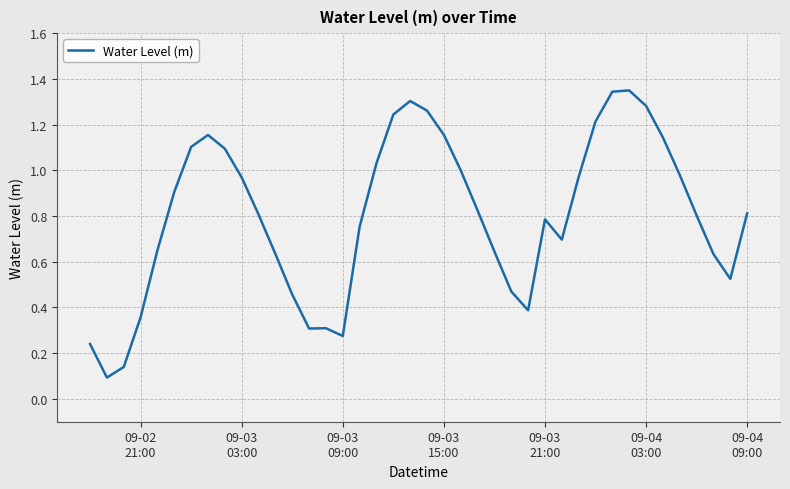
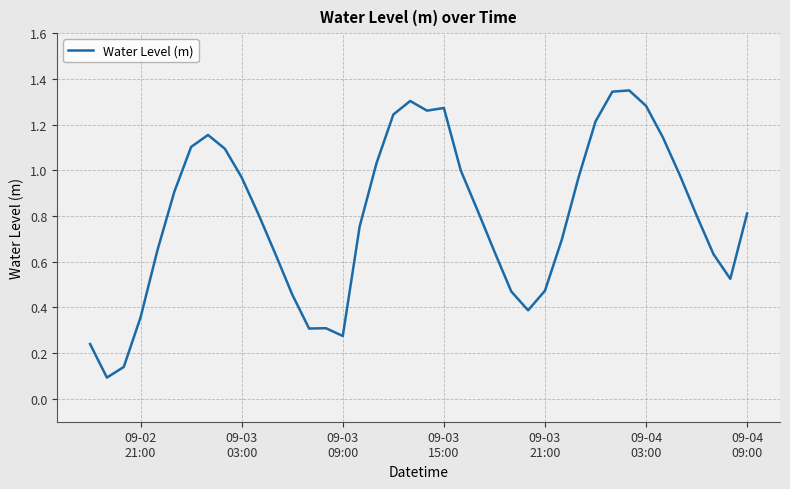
  {
    "09-02 21:00": 0.36,
    "09-03 03:00": 0.97,
    "09-03 09:00": 0.28,
-   "09-03 15:00": 1.16,
-   "09-03 21:00": 0.79,
+   "09-03 15:00": 1.27,
+   "09-03 21:00": 0.47,
    "09-04 03:00": 1.28,
    "09-04 09:00": 0.81
  }
